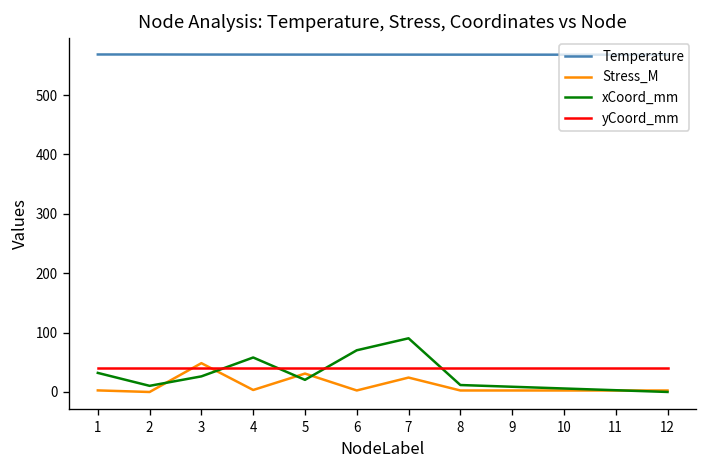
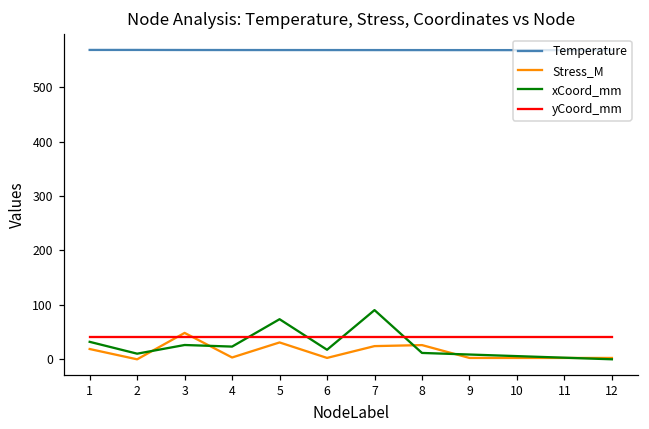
  {
    "Temperature": {
      "1": 570,
      "2": 570,
      "3": 570,
      "4": 570,
      "5": 570,
      "6": 570,
      "7": 570,
      "8": 570,
      "9": 570
    },
    "Stress_M": {
-     "1": 0,
+     "1": 20,
      "2": 0,
      "3": 50,
      "4": 0,
      "5": 30,
      "6": 0,
      "7": 20,
-     "8": 0,
+     "8": 30,
      "9": 0
    },
    "xCoord_mm": {
      "1": 30,
      "2": 10,
      "3": 30,
-     "4": 60,
-     "5": 20,
-     "6": 70,
+     "4": 20,
+     "5": 70,
+     "6": 20,
      "7": 90,
      "8": 10,
      "9": 10
    },
    "yCoord_mm": {
      "1": 40,
      "2": 40,
      "3": 40,
      "4": 40,
      "5": 40,
      "6": 40,
      "7": 40,
      "8": 40,
      "9": 40,
      "10": 40,
      "11": 40,
      "12": 40
    }
  }
